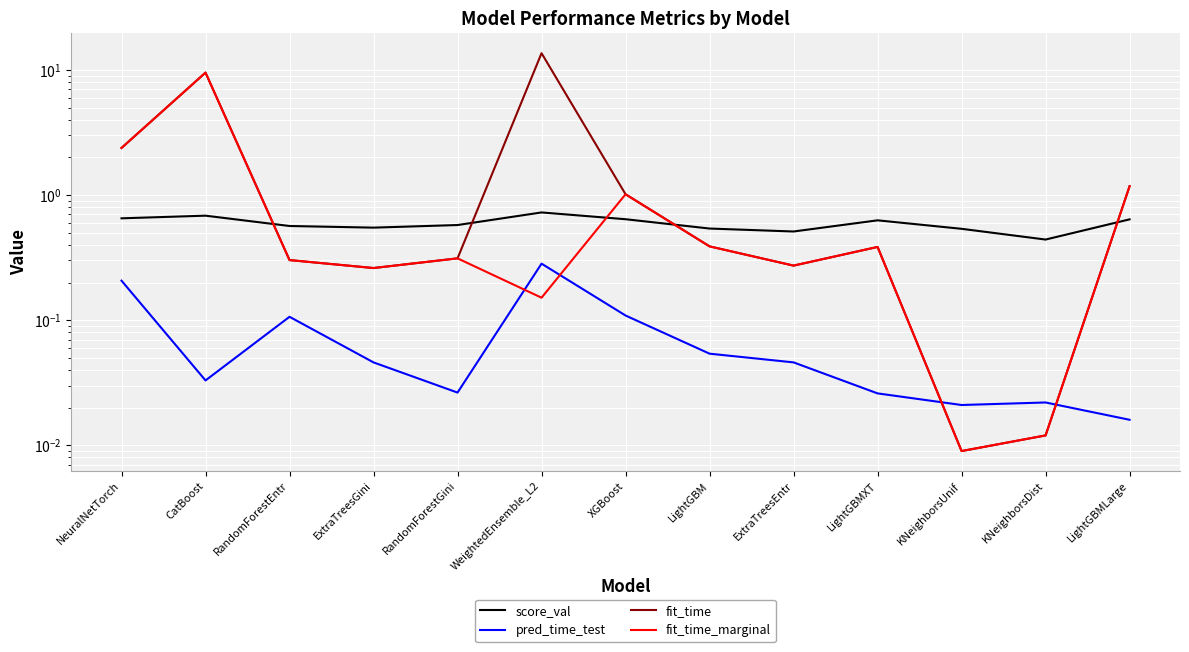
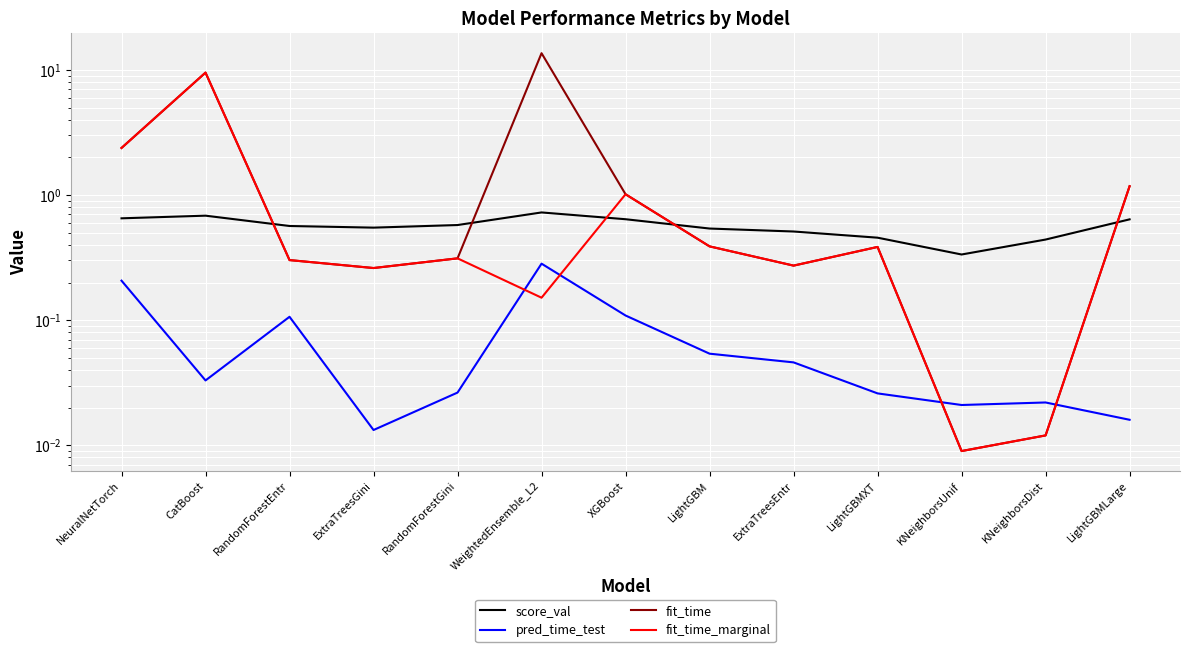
  {
    "score_val": {
      "NeuralNetTorch": 0.7,
      "CatBoost": 0.7,
      "RandomForestEntr": 0.6,
      "ExtraTreesGini": 0.5,
      "RandomForestGini": 0.6,
      "WeightedEnsemble_L2": 0.7,
      "XGBoost": 0.6,
      "LightGBM": 0.54,
      "ExtraTreesEntr": 0.51,
-     "LightGBMXT": 0.6,
-     "KNeighborsUnif": 0.54,
+     "LightGBMXT": 0.46,
+     "KNeighborsUnif": 0.33,
      "KNeighborsDist": 0.44,
      "LightGBMLarge": 0.6
    },
    "pred_time_test": {
      "NeuralNetTorch": 0.21,
      "CatBoost": 0.033,
      "RandomForestEntr": 0.11,
-     "ExtraTreesGini": 0.046,
+     "ExtraTreesGini": 0.013,
      "RandomForestGini": 0.026,
      "WeightedEnsemble_L2": 0.28,
      "XGBoost": 0.11,
      "LightGBM": 0.054,
      "ExtraTreesEntr": 0.046,
      "LightGBMXT": 0.026,
      "KNeighborsUnif": 0.021,
      "KNeighborsDist": 0.022,
      "LightGBMLarge": 0.016
    },
    "fit_time": {
      "WeightedEnsemble_L2": 14
    },
    "fit_time_marginal": {
      "WeightedEnsemble_L2": 0.15
    }
  }
